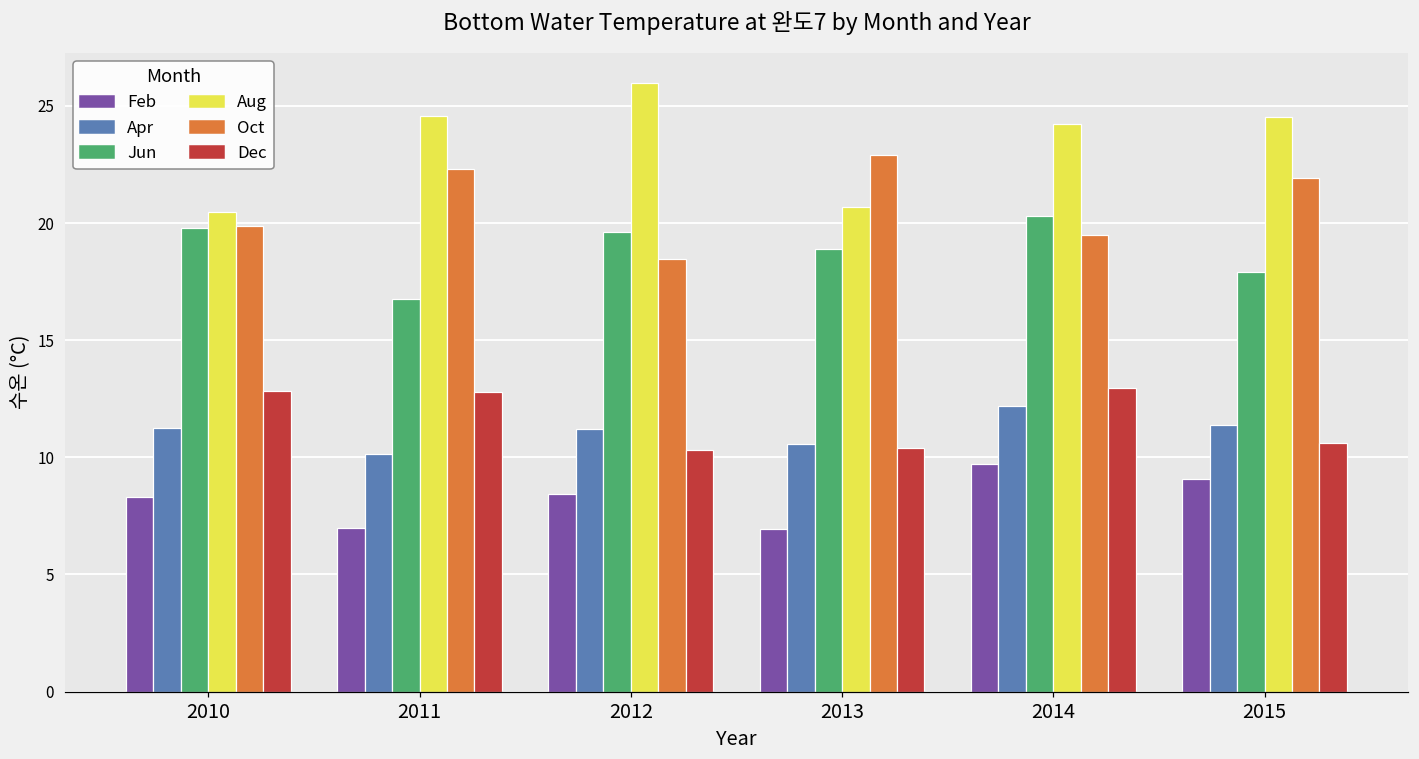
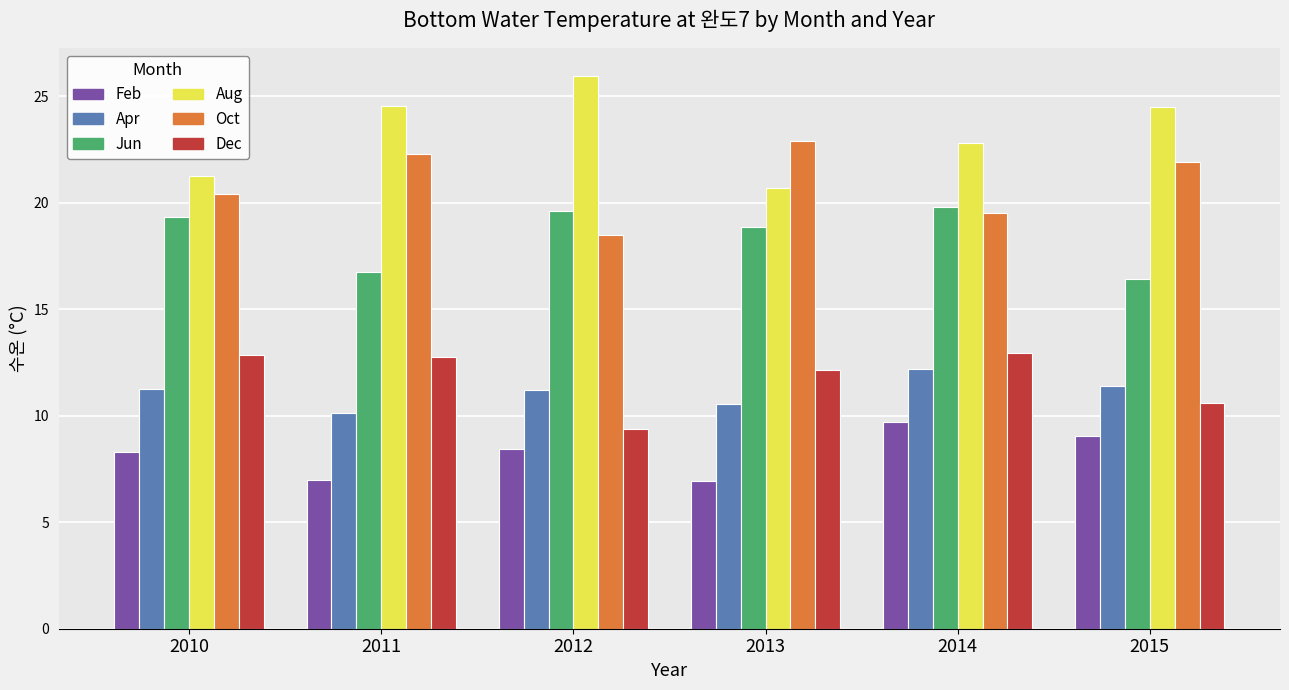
  {
    "Jun": {
-     "2010": 19.8,
+     "2010": 19.3,
      "2011": 16.8,
      "2012": 19.6,
      "2013": 18.9,
-     "2014": 20.3,
-     "2015": 17.9
+     "2014": 19.8,
+     "2015": 16.4
    },
    "Aug": {
-     "2010": 20.5,
+     "2010": 21.2,
      "2011": 24.6,
      "2012": 26.0,
      "2013": 20.7,
-     "2014": 24.2,
+     "2014": 22.8,
      "2015": 24.5
    },
    "Oct": {
-     "2010": 19.9,
+     "2010": 20.4,
      "2011": 22.3,
      "2012": 18.5,
      "2013": 22.9,
      "2014": 19.5,
      "2015": 21.9
    },
    "Dec": {
      "2010": 12.8,
      "2011": 12.8,
-     "2012": 10.3,
-     "2013": 10.4,
+     "2012": 9.4,
+     "2013": 12.1,
      "2014": 13.0,
      "2015": 10.6
    }
  }
